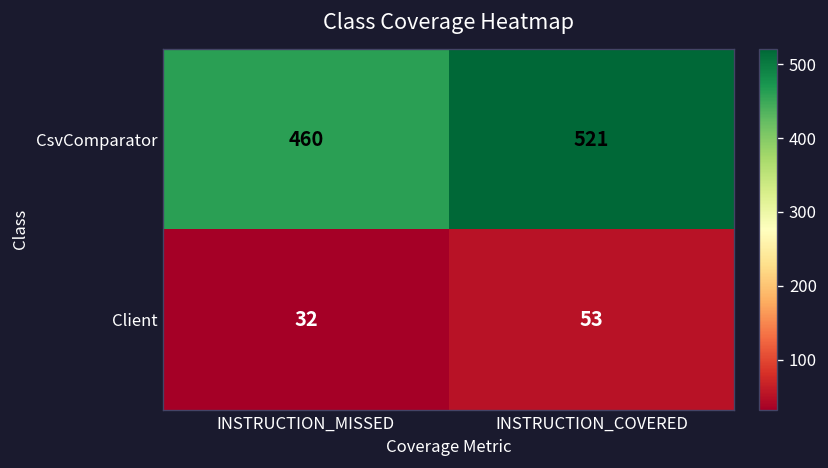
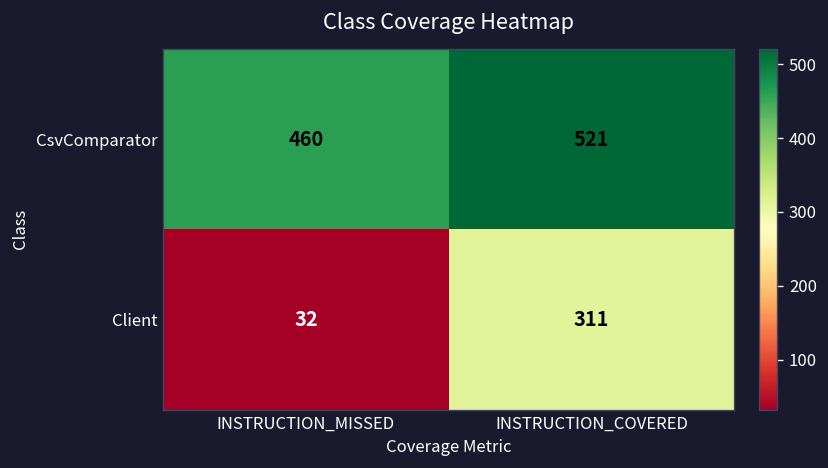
  {
    "CsvComparator": {
      "INSTRUCTION_MISSED": 460,
      "INSTRUCTION_COVERED": 521
    },
    "Client": {
      "INSTRUCTION_MISSED": 32,
-     "INSTRUCTION_COVERED": 53
+     "INSTRUCTION_COVERED": 311
    }
  }
